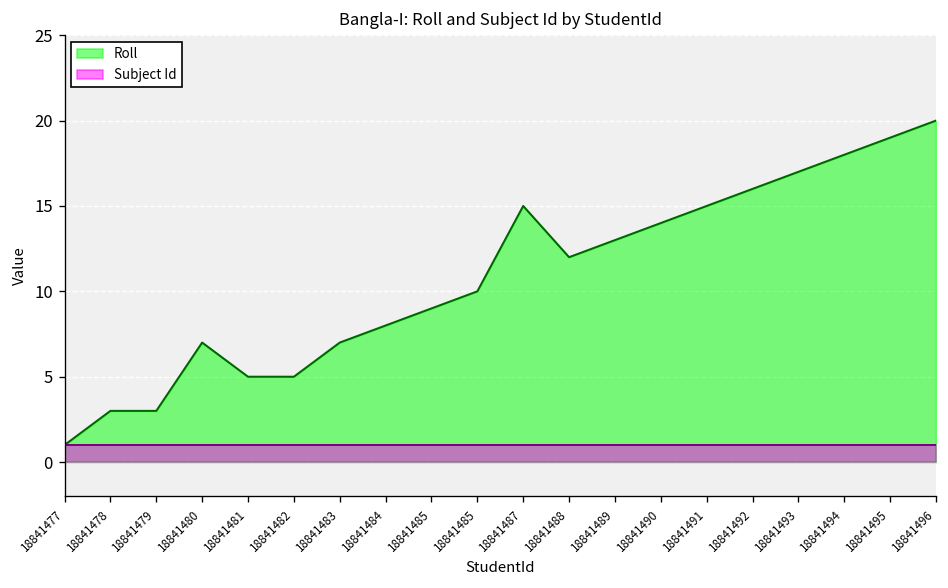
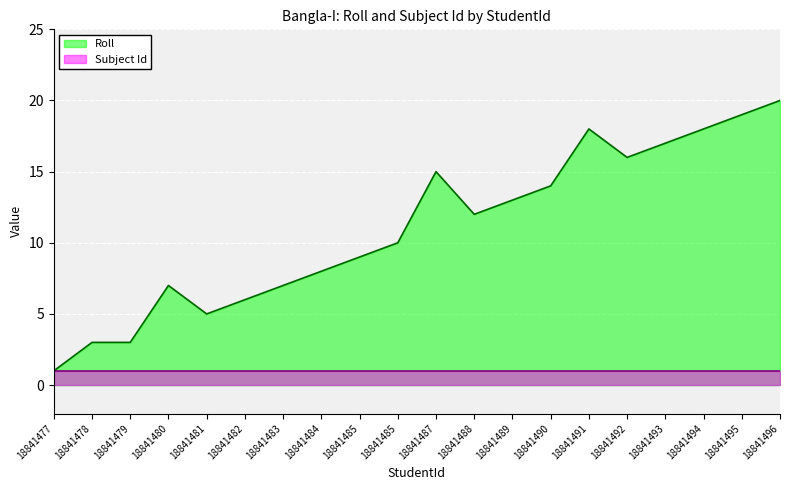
  {
    "Roll": {
      "18841478": 3,
      "18841479": 3,
      "18841480": 7,
      "18841481": 5,
-     "18841482": 5,
+     "18841482": 6,
      "18841483": 7,
      "18841484": 8,
      "18841487": 15,
      "18841488": 12,
      "18841489": 13,
      "18841490": 14,
-     "18841491": 15,
+     "18841491": 18,
      "18841492": 16,
      "18841493": 17,
      "18841494": 18,
      "18841495": 19,
      "18841496": 20
    },
    "Subject Id": {
      "18841478": 1,
      "18841479": 1,
      "18841480": 1,
      "18841481": 1,
      "18841482": 1,
      "18841483": 1,
      "18841484": 1,
      "18841487": 1,
      "18841488": 1,
      "18841489": 1,
      "18841490": 1,
      "18841491": 1,
      "18841492": 1,
      "18841493": 1,
      "18841494": 1,
      "18841495": 1,
      "18841496": 1
    }
  }
